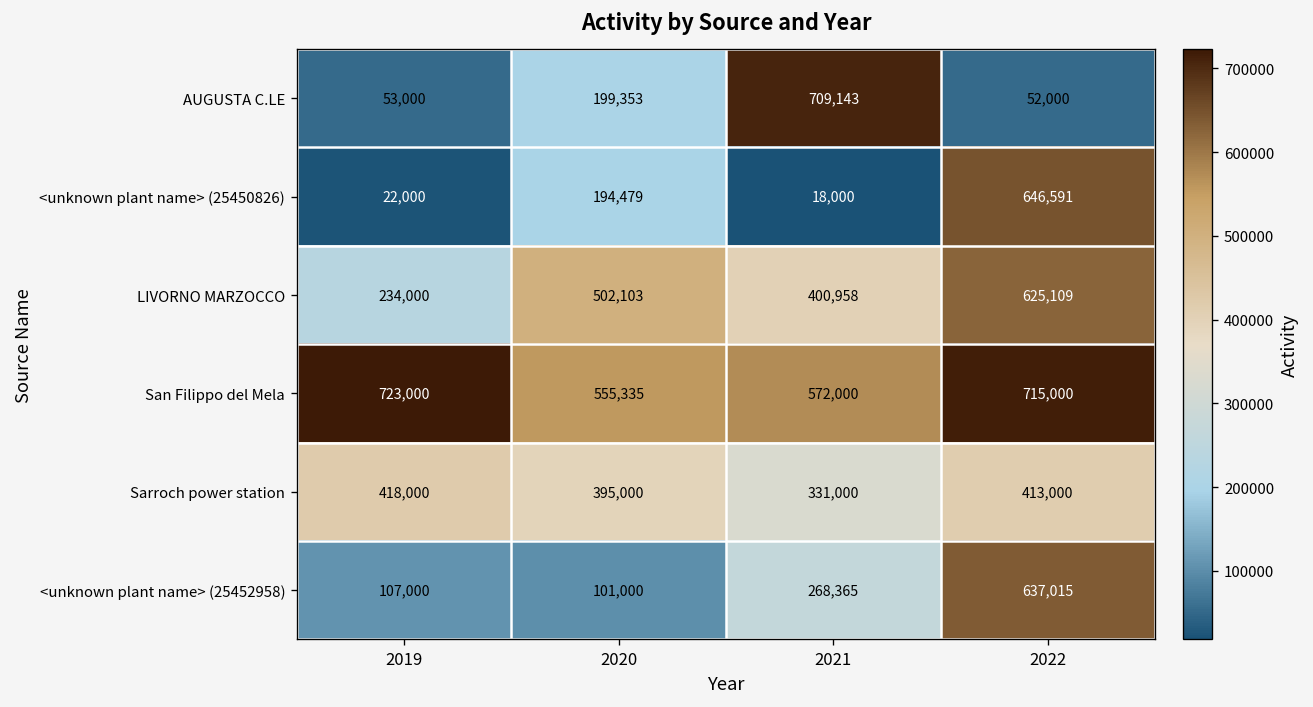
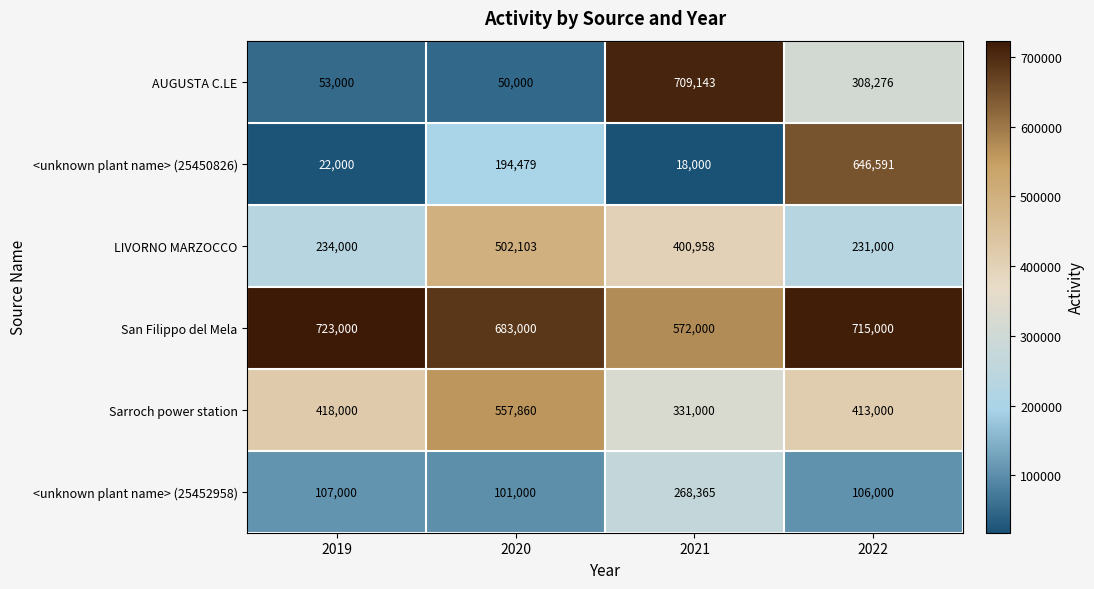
  {
    "AUGUSTA C.LE": {
      "2019": "53,000",
-     "2020": "199,353",
+     "2020": "50,000",
      "2021": "709,143",
-     "2022": "52,000"
+     "2022": "308,276"
    },
    "<unknown plant name> (25450826)": {
      "2019": "22,000",
      "2020": "194,479",
      "2021": "18,000",
      "2022": "646,591"
    },
    "LIVORNO MARZOCCO": {
      "2019": "234,000",
      "2020": "502,103",
      "2021": "400,958",
-     "2022": "625,109"
+     "2022": "231,000"
    },
    "San Filippo del Mela": {
      "2019": "723,000",
-     "2020": "555,335",
+     "2020": "683,000",
      "2021": "572,000",
      "2022": "715,000"
    },
    "Sarroch power station": {
      "2019": "418,000",
-     "2020": "395,000",
+     "2020": "557,860",
      "2021": "331,000",
      "2022": "413,000"
    },
    "<unknown plant name> (25452958)": {
      "2019": "107,000",
      "2020": "101,000",
      "2021": "268,365",
-     "2022": "637,015"
+     "2022": "106,000"
    }
  }
